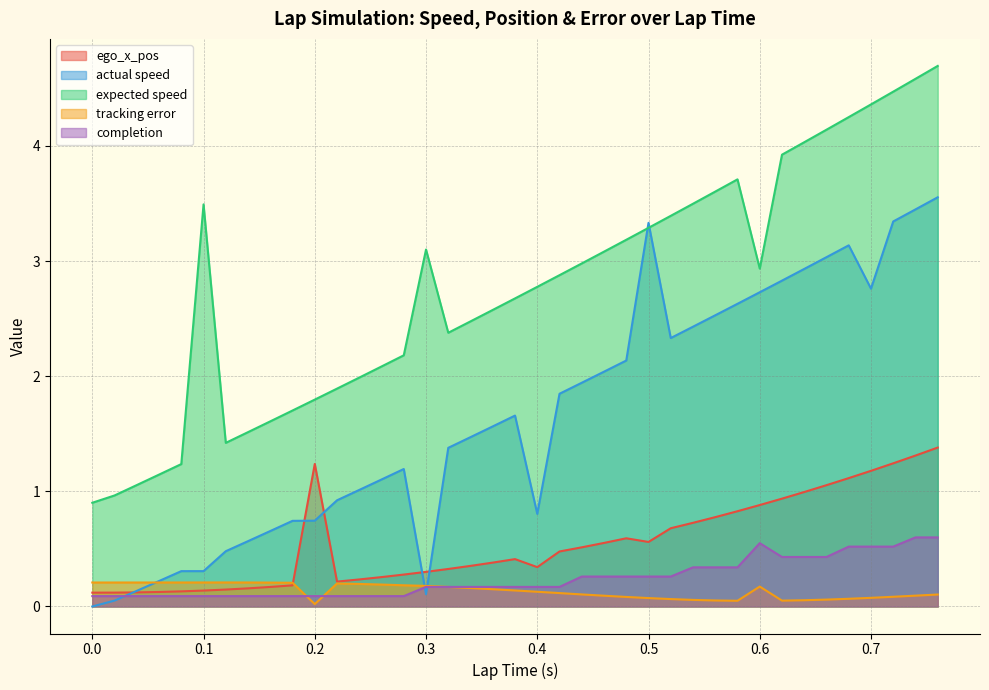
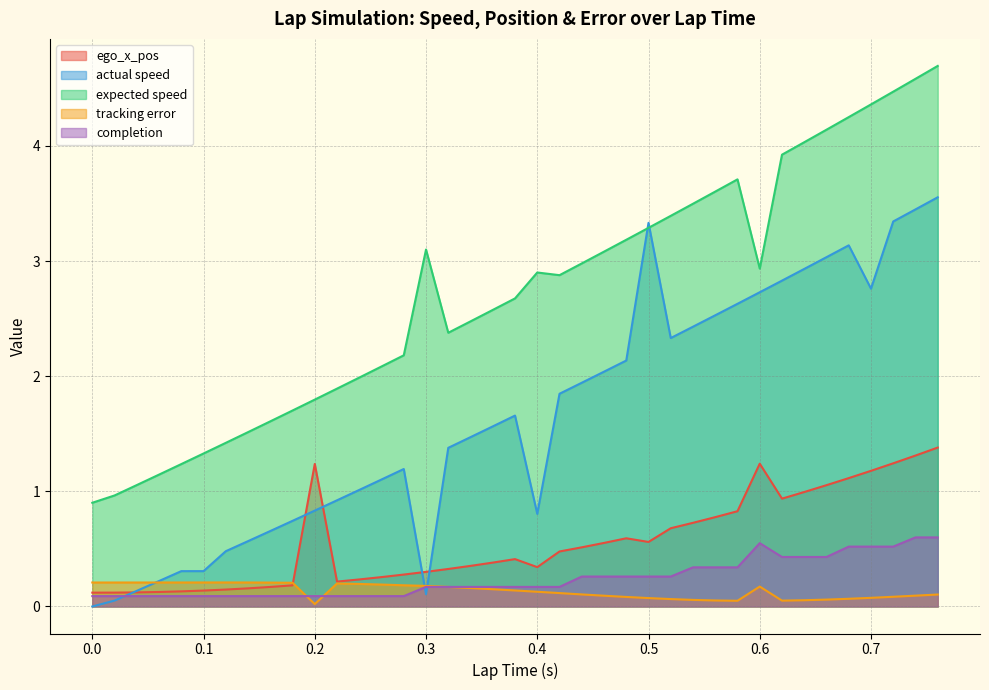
  {
    "ego_x_pos": {
      "0.0": 0.12,
      "0.1": 0.14,
      "0.2": 1.24,
      "0.3": 0.30,
      "0.4": 0.34,
      "0.5": 0.56,
-     "0.6": 0.88,
+     "0.6": 1.24,
      "0.7": 1.18
    },
    "actual speed": {
      "0.0": 0.00,
      "0.1": 0.31,
-     "0.2": 0.75,
+     "0.2": 0.83,
      "0.3": 0.11,
      "0.4": 0.80,
      "0.5": 3.33,
      "0.6": 2.73,
      "0.7": 2.76
    },
    "expected speed": {
      "0.0": 0.90,
-     "0.1": 3.49,
+     "0.1": 1.33,
      "0.2": 1.80,
      "0.3": 3.10,
-     "0.4": 2.78,
+     "0.4": 2.90,
      "0.5": 3.29,
      "0.6": 2.93,
      "0.7": 4.36
    },
    "tracking error": {
      "0.0": 0.21,
      "0.1": 0.21,
      "0.2": 0.02,
      "0.4": 0.13,
      "0.5": 0.07,
      "0.6": 0.17,
      "0.7": 0.08
    },
    "completion": {
      "0.0": 0.09,
      "0.1": 0.09,
      "0.2": 0.09,
      "0.4": 0.17,
      "0.5": 0.26,
      "0.6": 0.55,
      "0.7": 0.52
    }
  }
